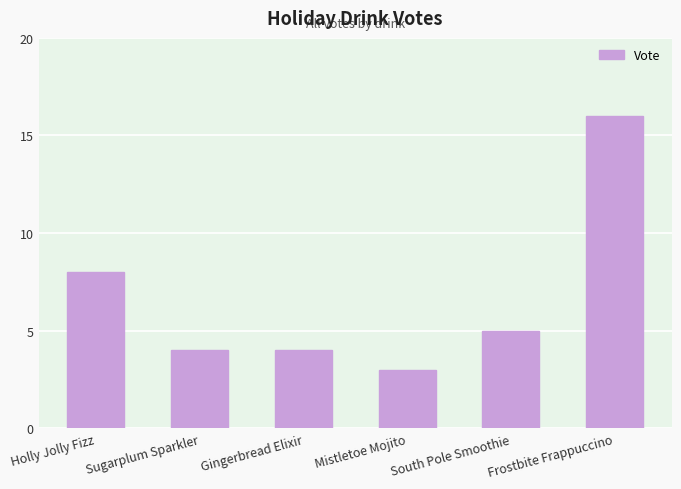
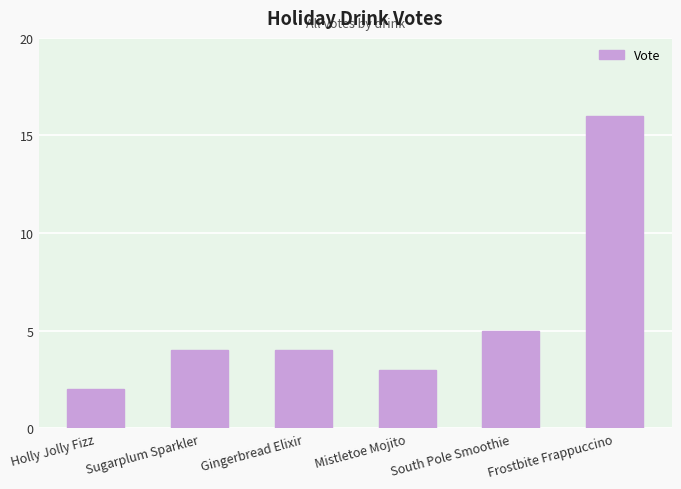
  {
-   "Holly Jolly Fizz": 8,
+   "Holly Jolly Fizz": 2,
    "Sugarplum Sparkler": 4,
    "Gingerbread Elixir": 4,
    "Mistletoe Mojito": 3,
    "South Pole Smoothie": 5,
    "Frostbite Frappuccino": 16
  }
